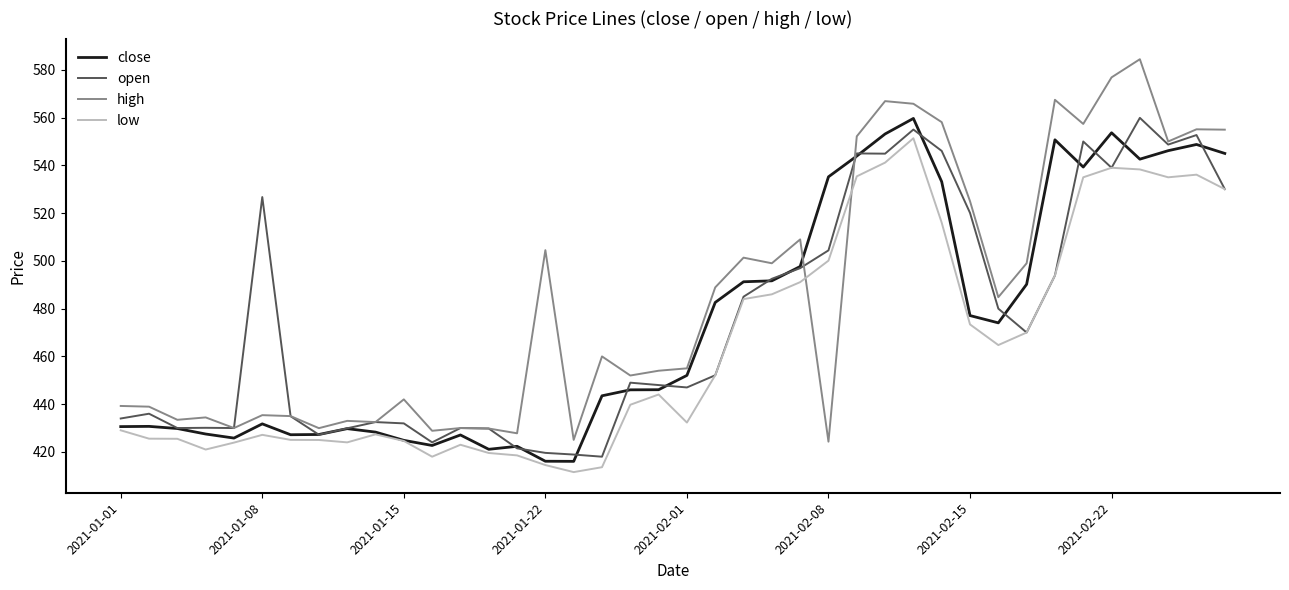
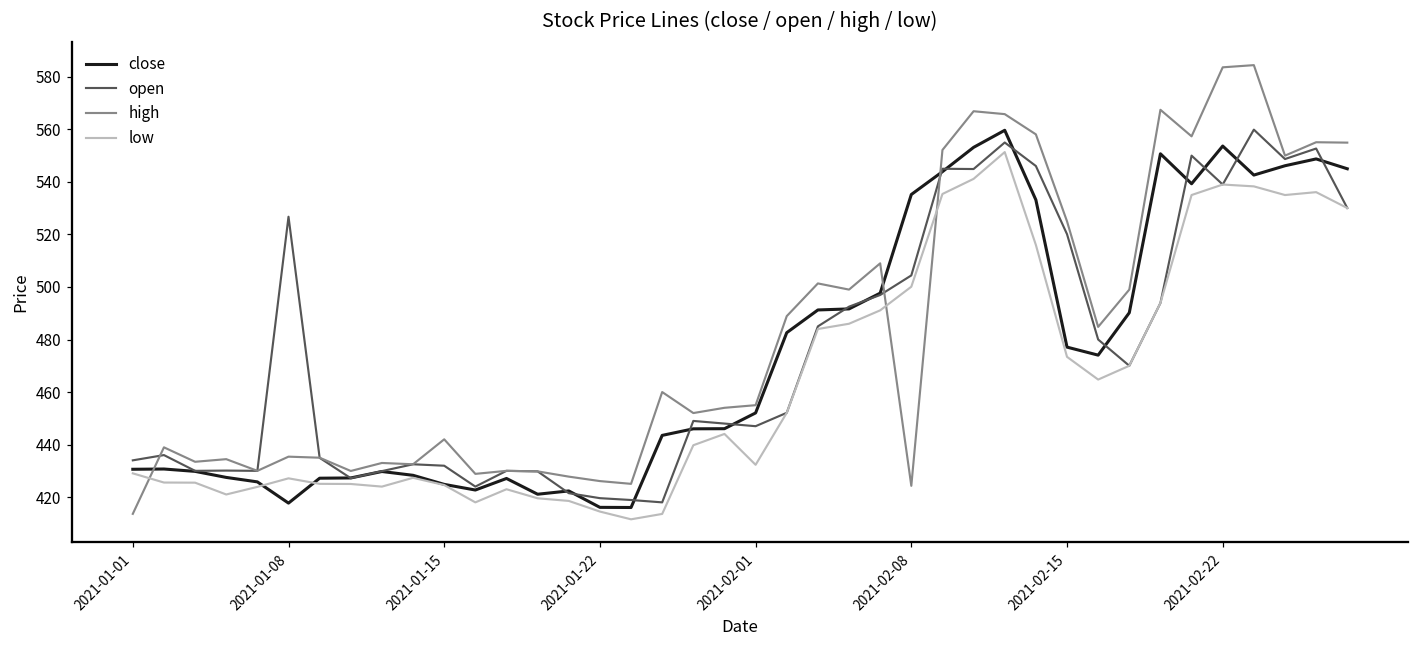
  {
    "close": {
      "2021-01-01": 431,
-     "2021-01-08": 432,
+     "2021-01-08": 418,
      "2021-01-22": 416,
      "2021-02-01": 452,
      "2021-02-08": 535,
      "2021-02-15": 477,
      "2021-02-22": 554
    },
    "open": {
      "2021-01-01": 434,
      "2021-01-08": 527,
      "2021-01-15": 432,
      "2021-01-22": 420,
      "2021-02-01": 447,
      "2021-02-08": 504,
      "2021-02-15": 520
    },
    "high": {
-     "2021-01-01": 439,
+     "2021-01-01": 414,
      "2021-01-08": 435,
      "2021-01-15": 442,
-     "2021-01-22": 505,
+     "2021-01-22": 426,
      "2021-02-01": 455,
      "2021-02-08": 424,
      "2021-02-15": 525,
-     "2021-02-22": 577
+     "2021-02-22": 584
    },
    "low": {
      "2021-01-01": 429,
      "2021-01-08": 427,
      "2021-01-22": 415,
      "2021-02-01": 432,
      "2021-02-08": 500,
      "2021-02-15": 473
    }
  }
